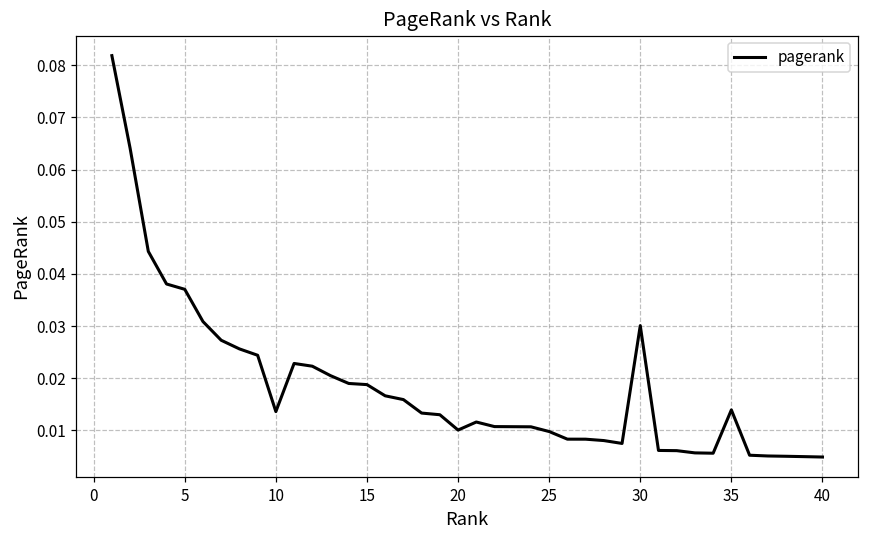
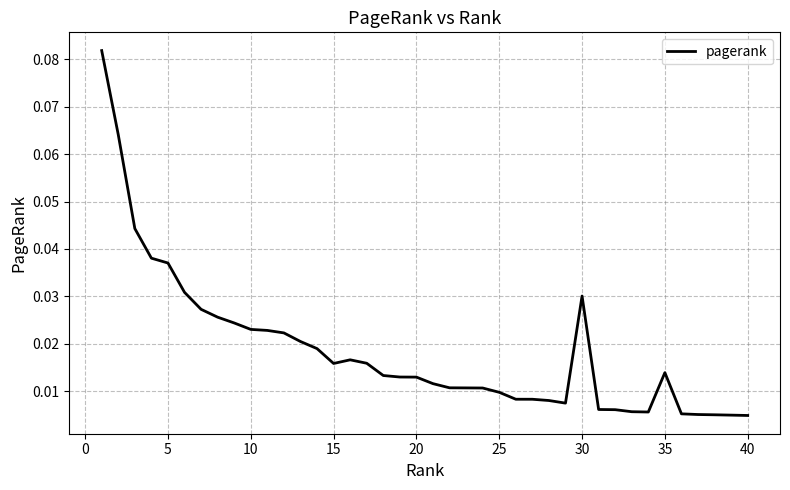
  {
    "5": 0.037,
-   "10": 0.014,
-   "15": 0.019,
-   "20": 0.010,
+   "10": 0.023,
+   "15": 0.016,
+   "20": 0.013,
    "25": 0.010,
    "30": 0.030,
    "35": 0.014,
    "40": 0.005
  }
